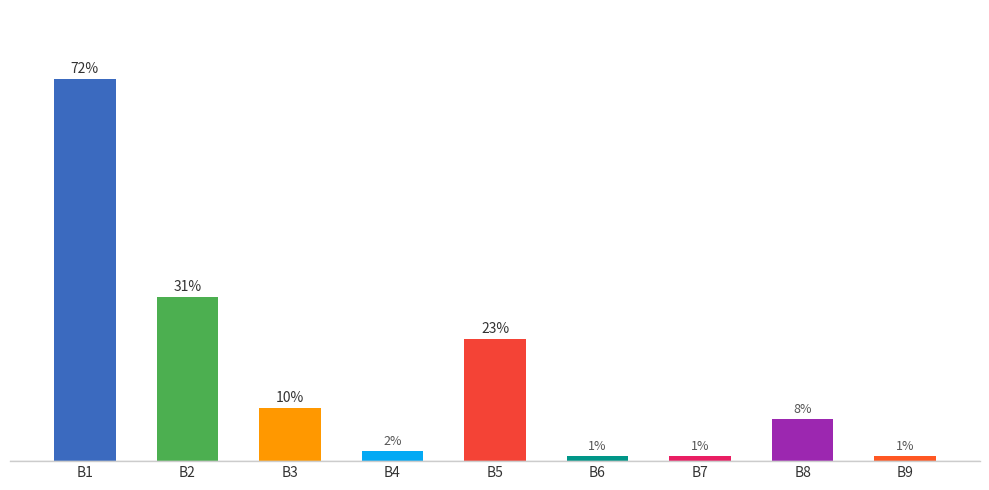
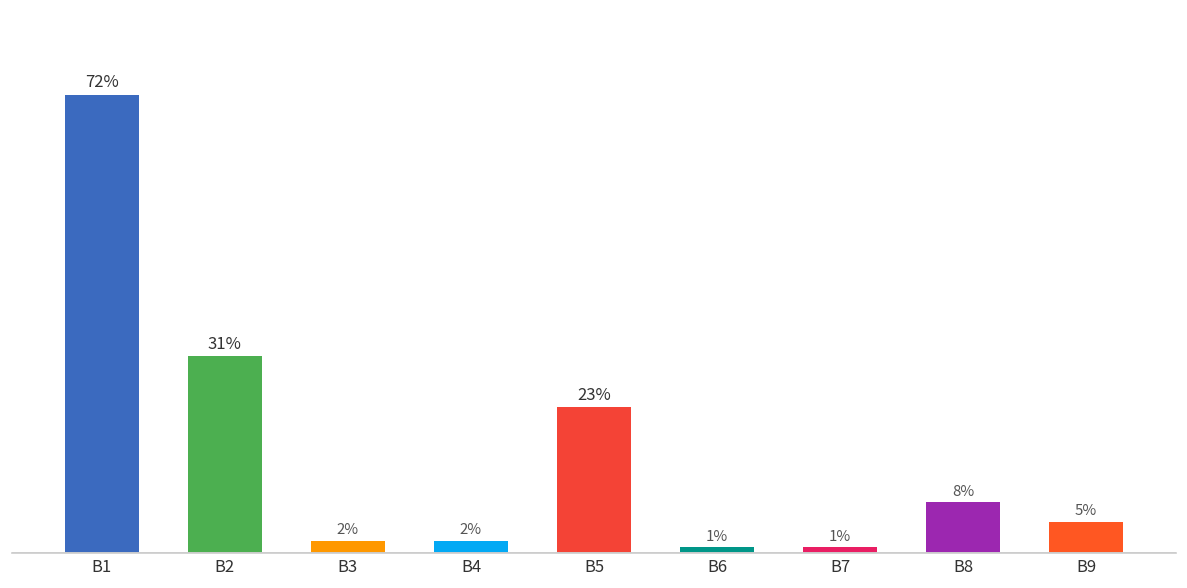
  {
    "B1": "72%",
    "B2": "31%",
-   "B3": "10%",
+   "B3": "2%",
    "B4": "2%",
    "B5": "23%",
    "B6": "1%",
    "B7": "1%",
    "B8": "8%",
-   "B9": "1%"
+   "B9": "5%"
  }
